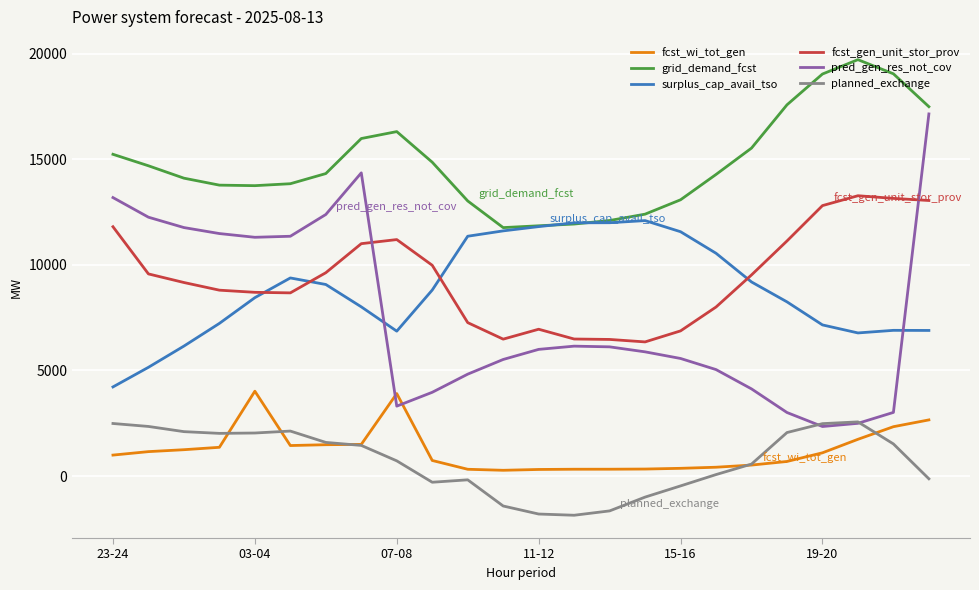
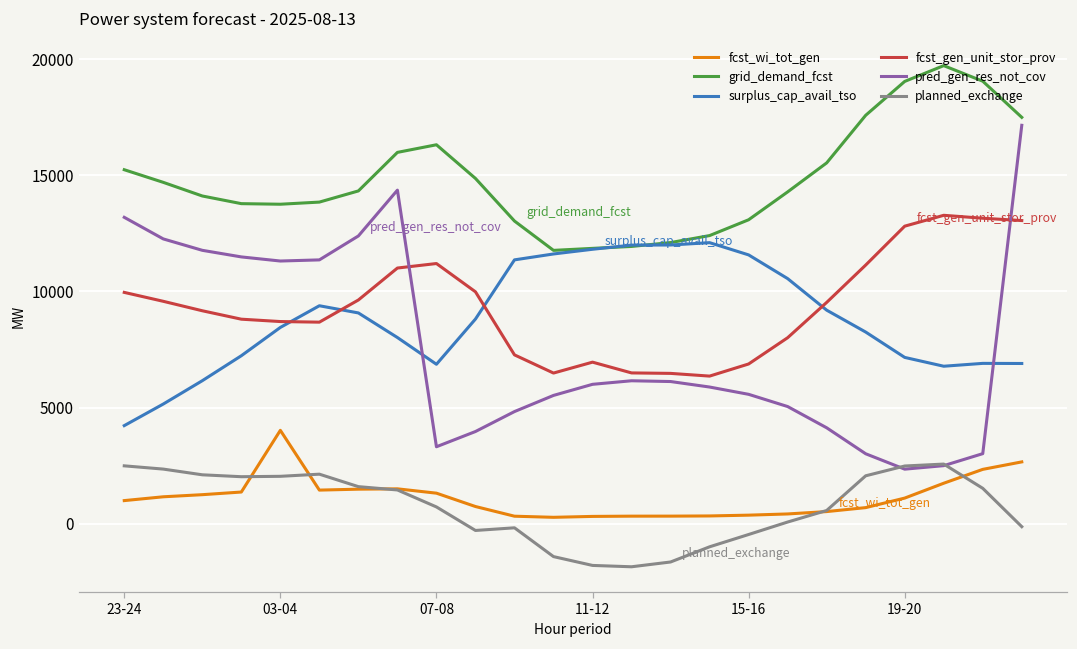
  {
    "fcst_wi_tot_gen": {
      "23-24": 1000,
      "03-04": 4000,
-     "07-08": 3900,
+     "07-08": 1300,
      "11-12": 300,
      "15-16": 400,
      "19-20": 1100
    },
    "grid_demand_fcst": {
      "23-24": 15200,
      "03-04": 13800,
      "07-08": 16300,
      "15-16": 13100,
      "19-20": 19000
    },
    "surplus_cap_avail_tso": {
      "23-24": 4200,
      "03-04": 8400,
      "07-08": 6900,
      "15-16": 11600,
      "19-20": 7200
    },
    "fcst_gen_unit_stor_prov": {
-     "23-24": 11800,
+     "23-24": 10000,
      "03-04": 8700,
      "07-08": 11200,
      "11-12": 7000,
      "15-16": 6900,
      "19-20": 12800
    }
  }
